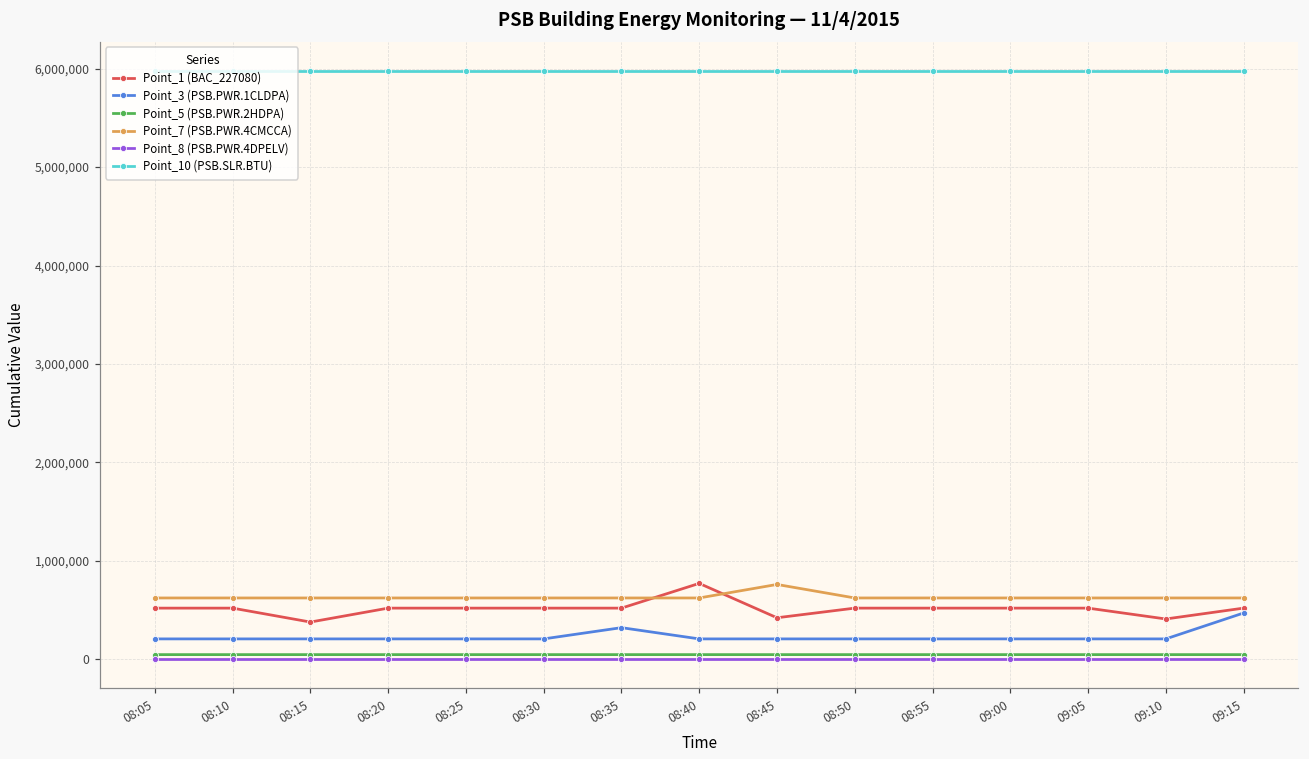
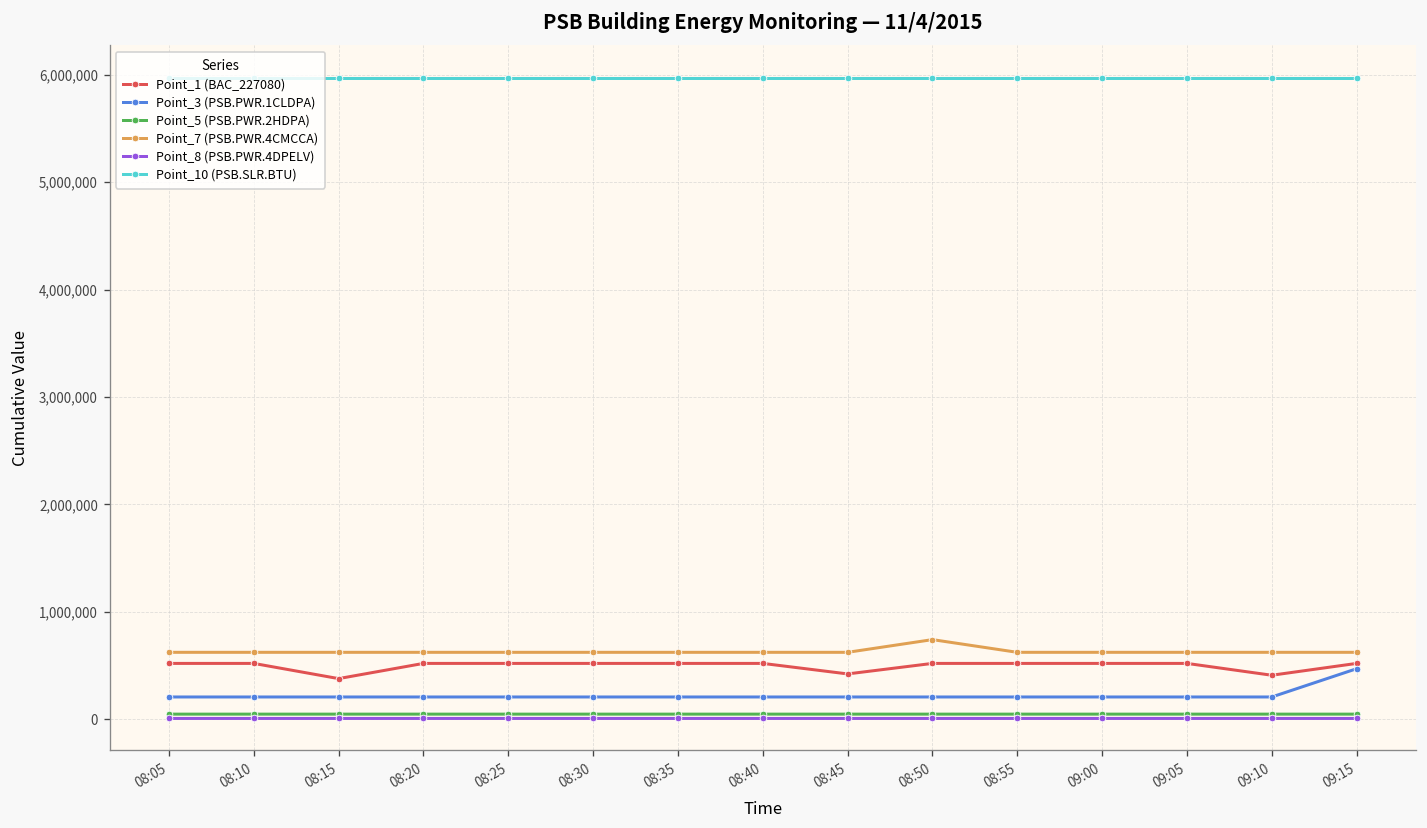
  {
    "Point_1 (BAC_227080)": {
      "08:05": "500,000",
      "08:10": "500,000",
      "08:15": "400,000",
      "08:20": "500,000",
      "08:25": "500,000",
      "08:30": "500,000",
      "08:35": "500,000",
-     "08:40": "800,000",
+     "08:40": "500,000",
      "08:45": "400,000",
      "08:50": "500,000",
      "08:55": "500,000",
      "09:00": "500,000",
      "09:05": "500,000",
      "09:10": "400,000",
      "09:15": "500,000"
    },
    "Point_3 (PSB.PWR.1CLDPA)": {
      "08:05": "200,000",
      "08:10": "200,000",
      "08:15": "200,000",
      "08:20": "200,000",
      "08:25": "200,000",
      "08:30": "200,000",
-     "08:35": "300,000",
+     "08:35": "200,000",
      "08:40": "200,000",
      "08:45": "200,000",
      "08:50": "200,000",
      "08:55": "200,000",
      "09:00": "200,000",
      "09:05": "200,000",
      "09:10": "200,000",
      "09:15": "500,000"
    },
    "Point_5 (PSB.PWR.2HDPA)": {
      "08:05": "0",
      "08:10": "0",
      "08:15": "0",
      "08:20": "0",
      "08:25": "0",
      "08:30": "0",
      "08:35": "0",
      "08:40": "0",
      "08:45": "0",
      "08:50": "0",
      "08:55": "0",
      "09:00": "0",
      "09:05": "0",
      "09:10": "0",
      "09:15": "0"
    },
    "Point_7 (PSB.PWR.4CMCCA)": {
      "08:05": "600,000",
      "08:10": "600,000",
      "08:15": "600,000",
      "08:20": "600,000",
      "08:25": "600,000",
      "08:30": "600,000",
      "08:35": "600,000",
      "08:40": "600,000",
-     "08:45": "800,000",
-     "08:50": "600,000",
+     "08:45": "600,000",
+     "08:50": "700,000",
      "08:55": "600,000",
      "09:00": "600,000",
      "09:05": "600,000",
      "09:10": "600,000",
      "09:15": "600,000"
    },
    "Point_8 (PSB.PWR.4DPELV)": {
      "08:05": "0",
      "08:10": "0",
      "08:15": "0",
      "08:20": "0",
      "08:25": "0",
      "08:30": "0",
      "08:35": "0",
      "08:40": "0",
      "08:45": "0",
      "08:50": "0",
      "08:55": "0",
      "09:00": "0",
      "09:05": "0",
      "09:10": "0",
      "09:15": "0"
    },
    "Point_10 (PSB.SLR.BTU)": {
      "08:15": "6,000,000",
      "08:20": "6,000,000",
      "08:25": "6,000,000",
      "08:30": "6,000,000",
      "08:35": "6,000,000",
      "08:40": "6,000,000",
      "08:45": "6,000,000",
      "08:50": "6,000,000",
      "08:55": "6,000,000",
      "09:00": "6,000,000",
      "09:05": "6,000,000",
      "09:10": "6,000,000",
      "09:15": "6,000,000"
    }
  }
